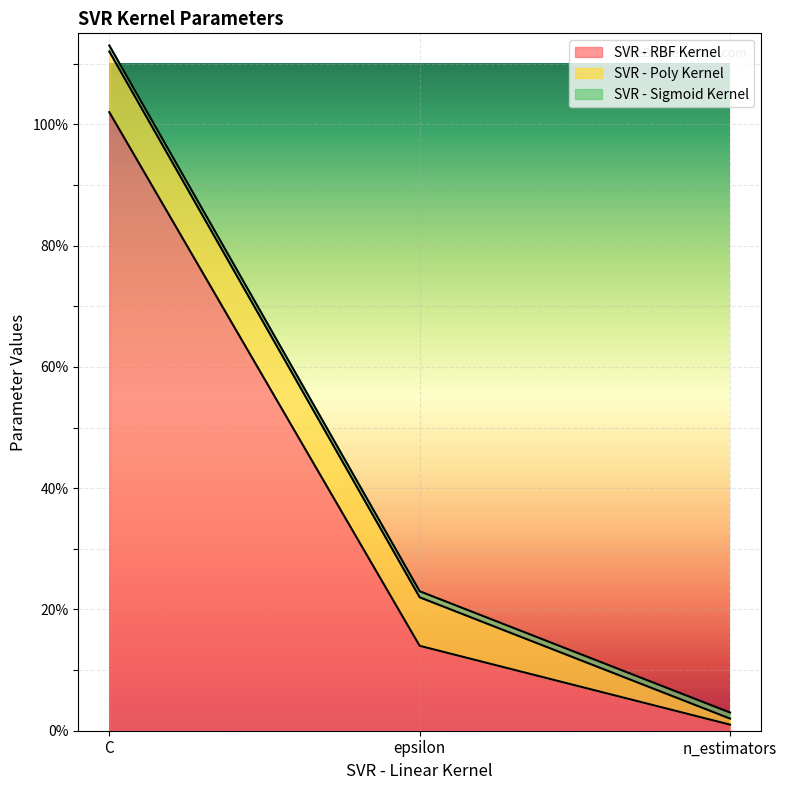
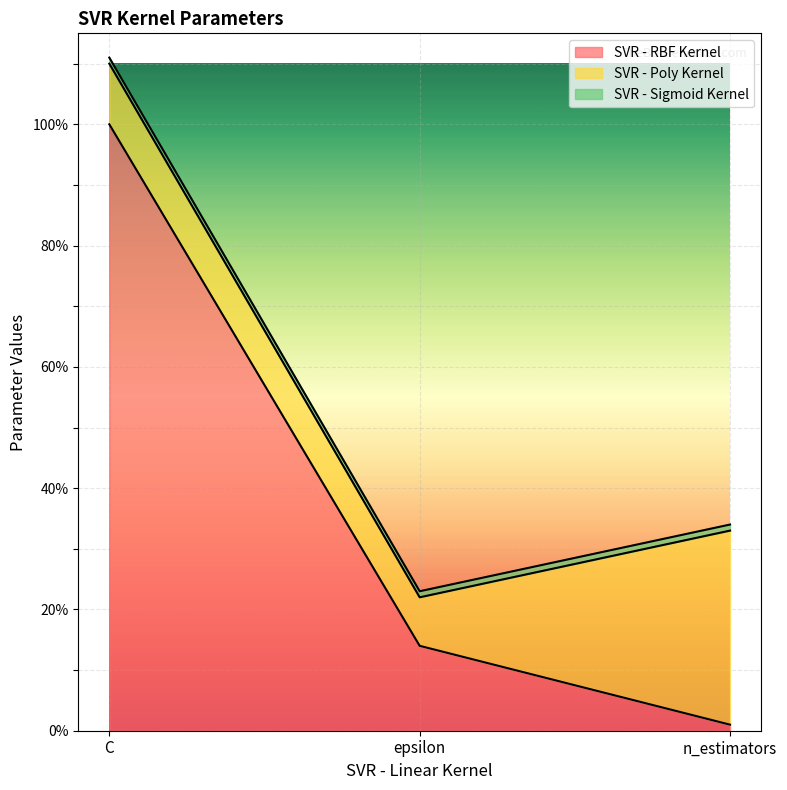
  {
    "SVR - RBF Kernel": {
-     "C": "102%",
+     "C": "100%",
      "epsilon": "14%",
      "n_estimators": "1%"
    },
    "SVR - Poly Kernel": {
      "C": "10%",
      "epsilon": "8%",
-     "n_estimators": "1%"
+     "n_estimators": "32%"
    },
    "SVR - Sigmoid Kernel": {
      "C": "1%",
      "epsilon": "1%",
      "n_estimators": "1%"
    }
  }
